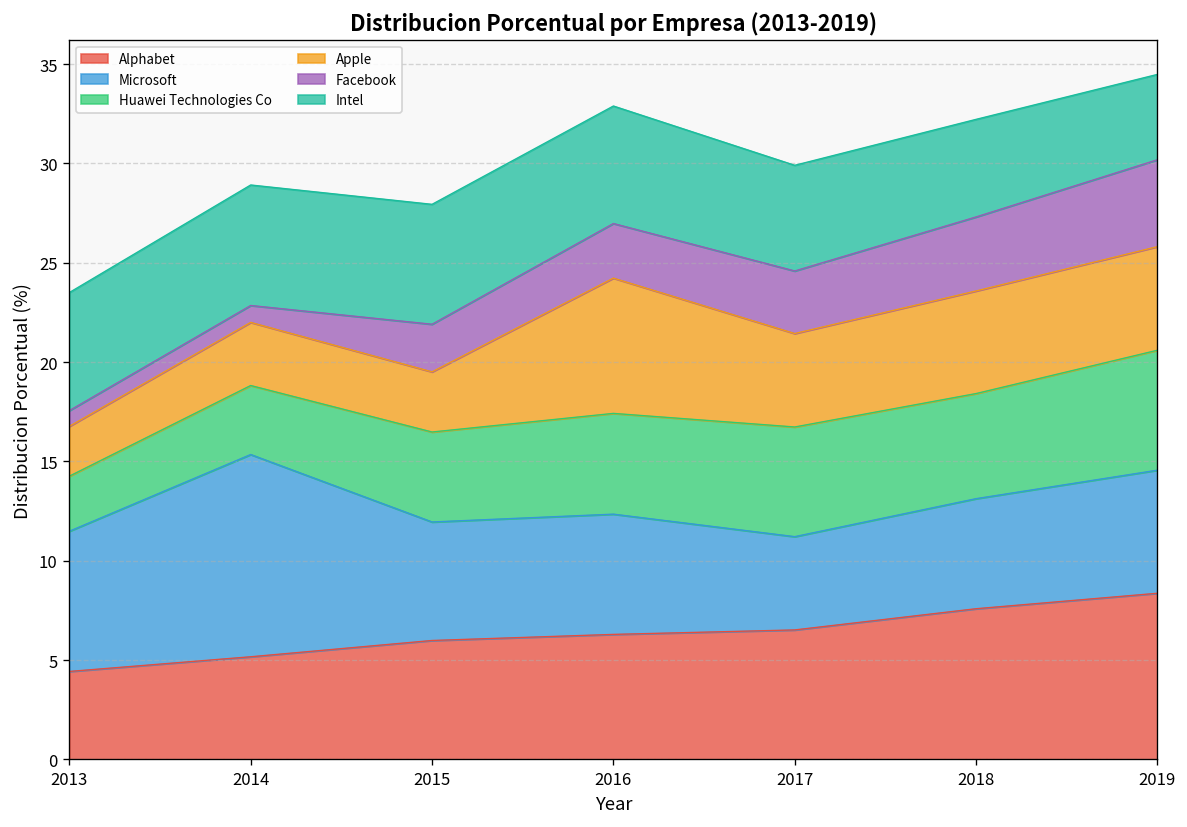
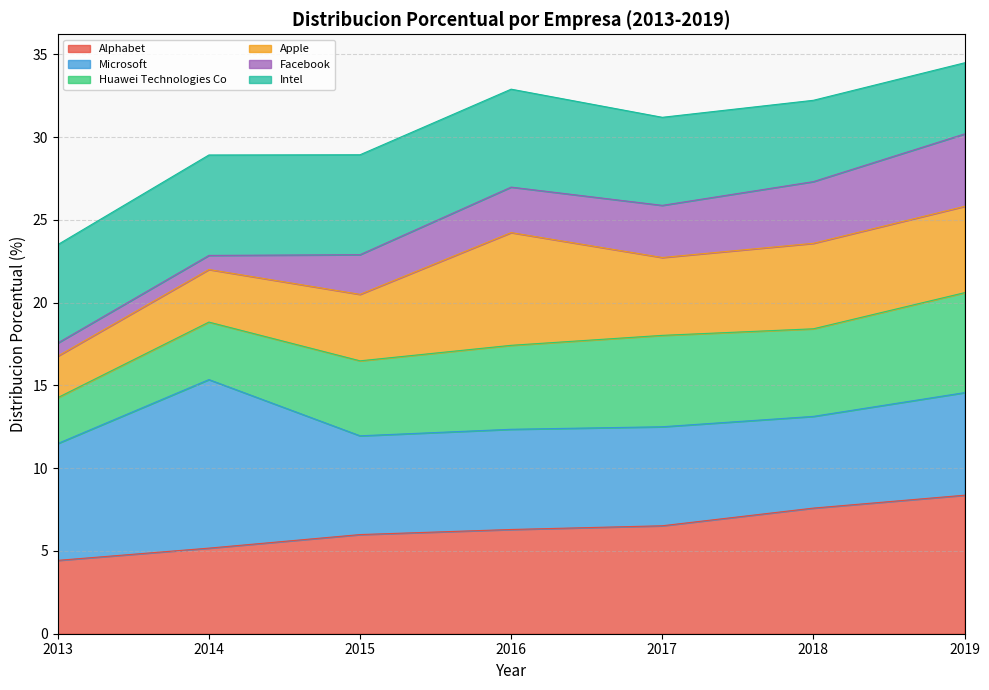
  {
    "Alphabet": {
      "2013": 4.4,
      "2014": 5.2,
      "2015": 6.0,
      "2016": 6.3,
      "2017": 6.5,
      "2018": 7.6,
      "2019": 8.4
    },
    "Microsoft": {
      "2013": 7.1,
      "2014": 10.2,
      "2015": 6.0,
      "2016": 6.1,
-     "2017": 4.7,
+     "2017": 6.0,
      "2018": 5.5,
      "2019": 6.2
    },
    "Apple": {
      "2013": 2.5,
      "2014": 3.2,
-     "2015": 3.0,
+     "2015": 4.0,
      "2016": 6.8,
      "2017": 4.7,
      "2018": 5.2,
      "2019": 5.2
    },
    "Facebook": {
      "2013": 0.8,
      "2014": 0.9,
      "2015": 2.4,
      "2016": 2.7,
      "2017": 3.1,
      "2018": 3.7,
      "2019": 4.4
    }
  }
